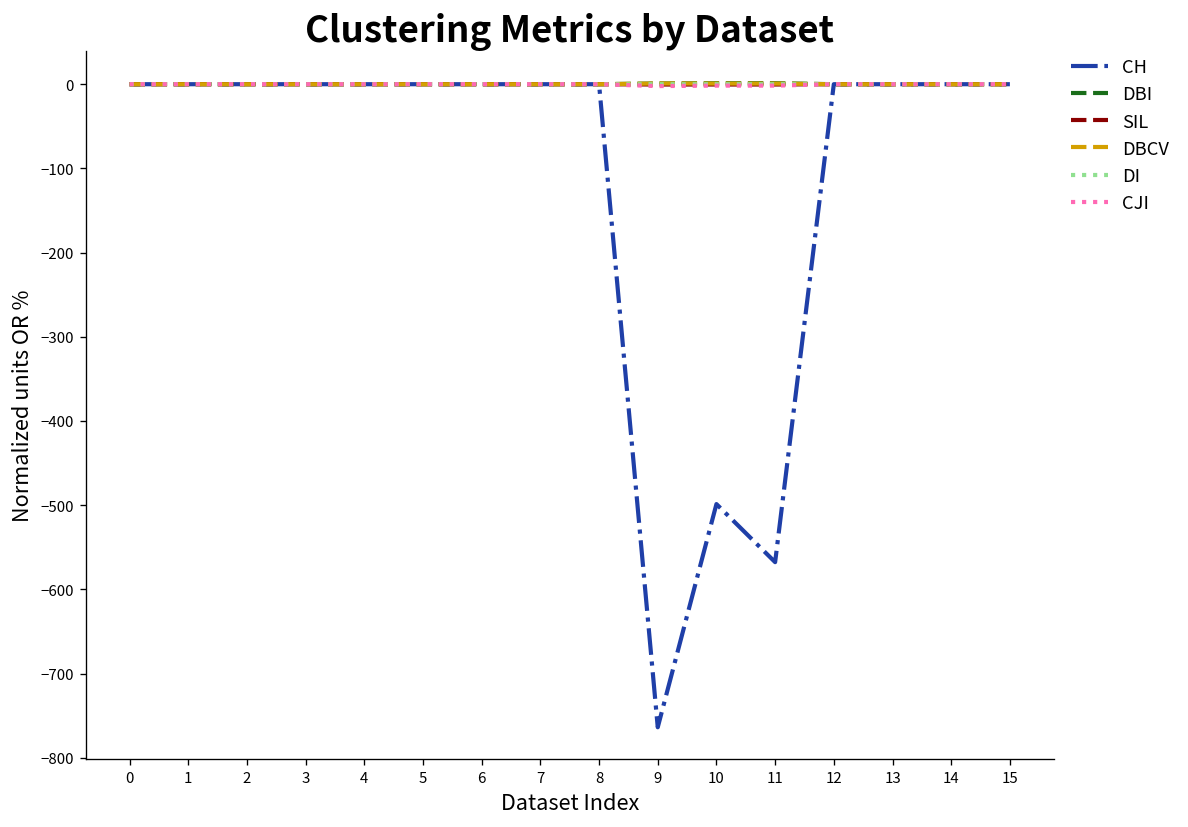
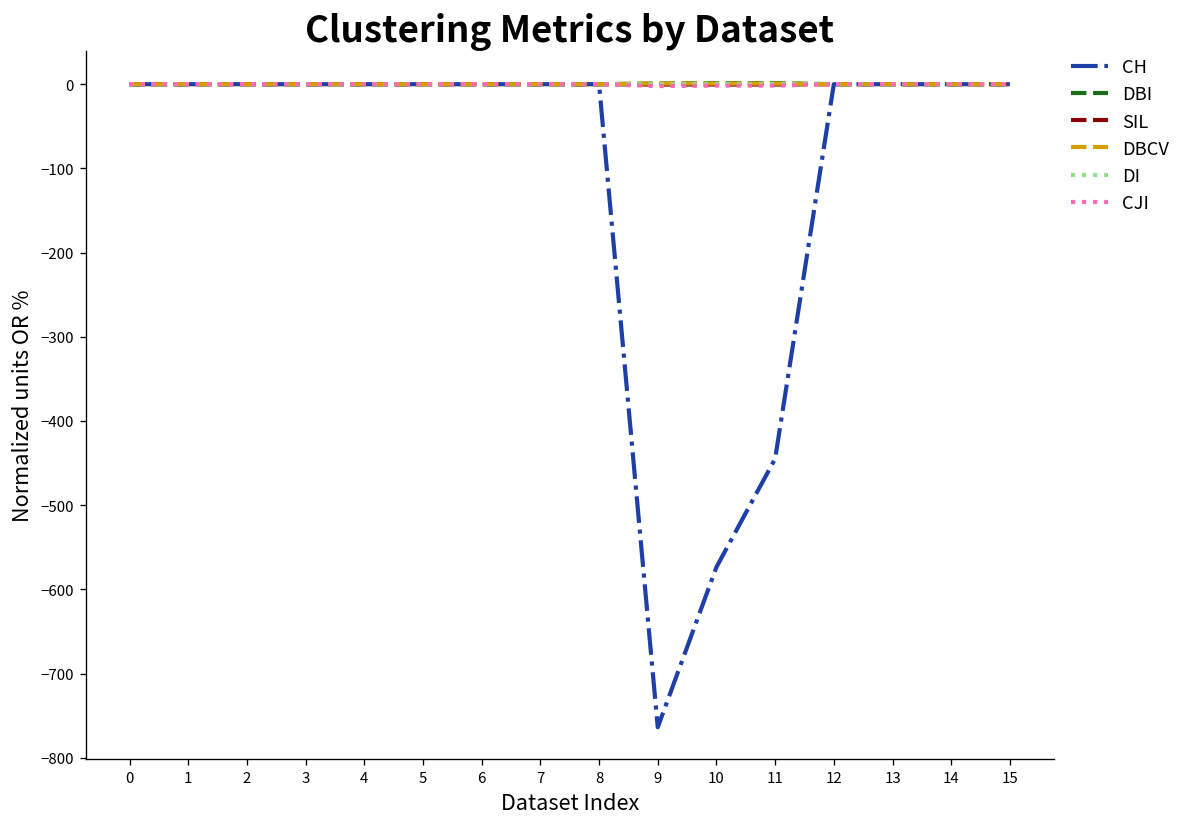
  {
    "CH": {
      "9": -760,
-     "10": -500,
-     "11": -570
+     "10": -570,
+     "11": -440
    }
  }
